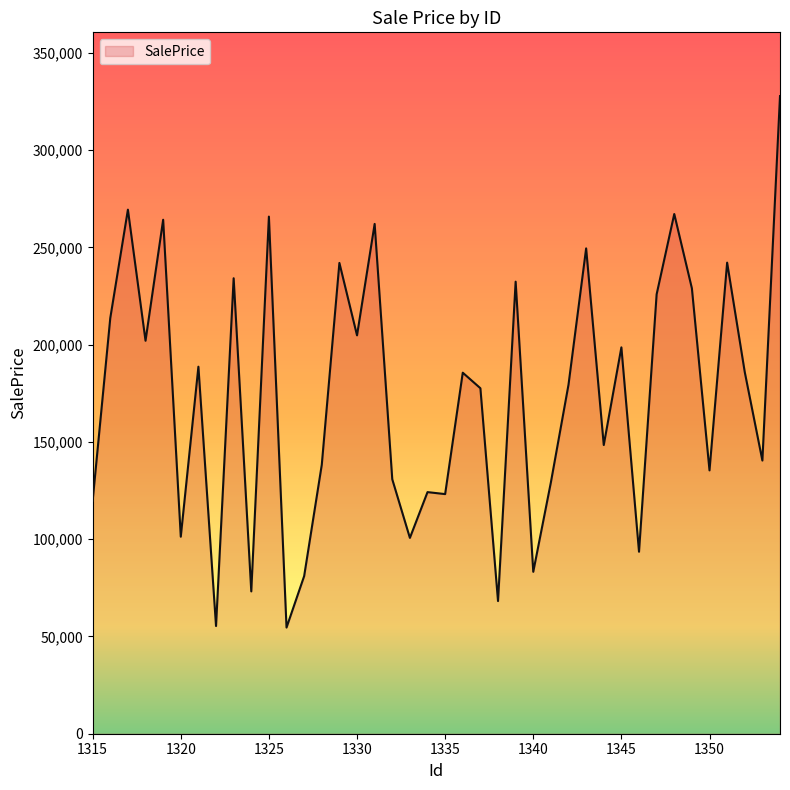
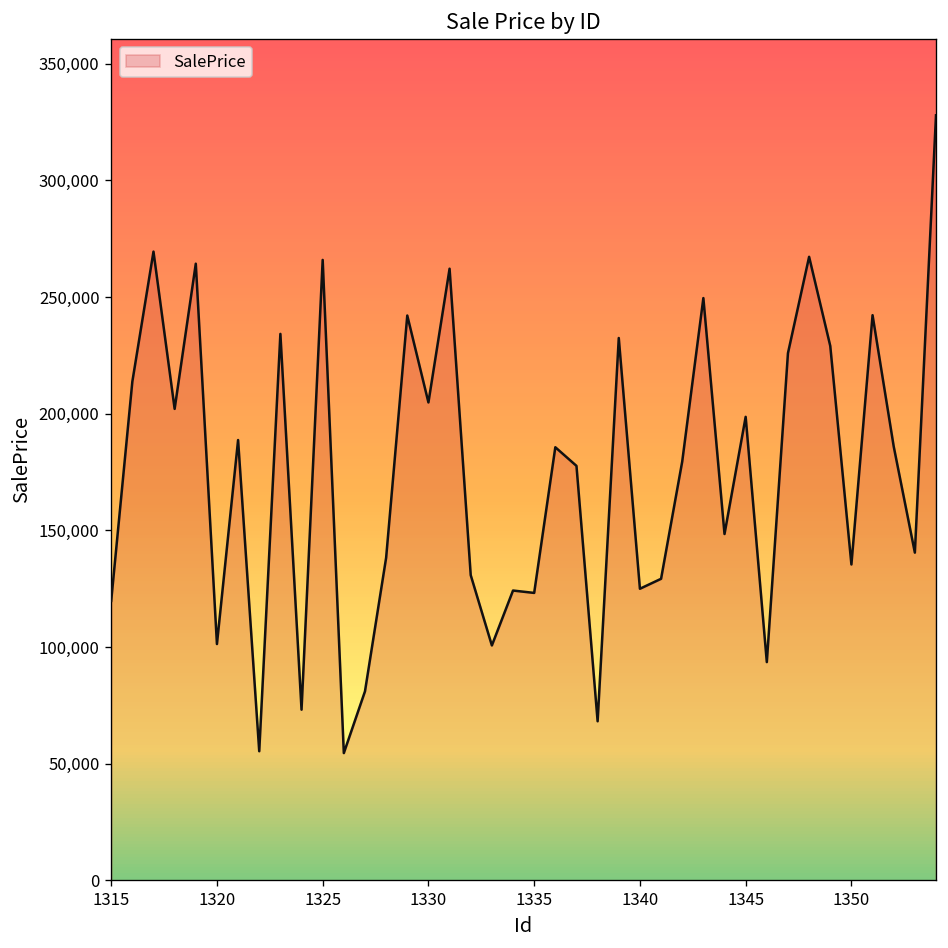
  {
    "1315": "120,000",
    "1320": "101,000",
    "1325": "266,000",
    "1330": "205,000",
    "1335": "123,000",
-   "1340": "83,000",
+   "1340": "125,000",
    "1345": "199,000",
    "1350": "135,000"
  }
